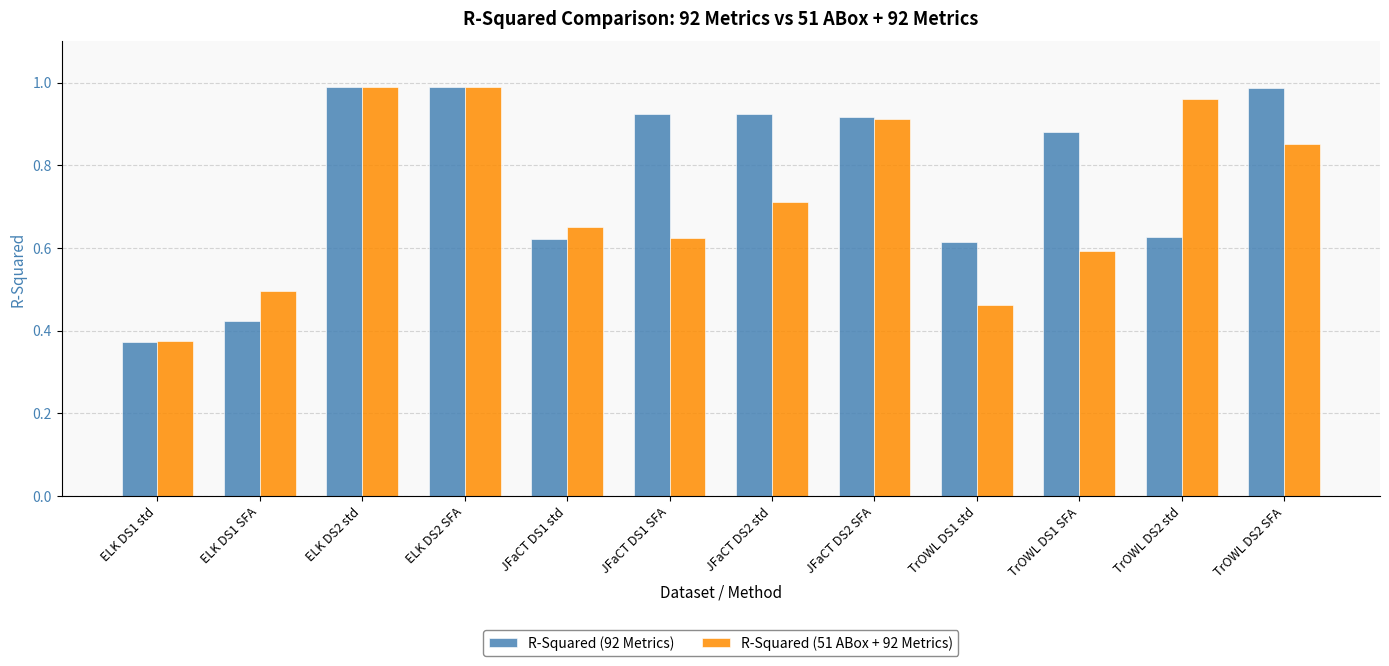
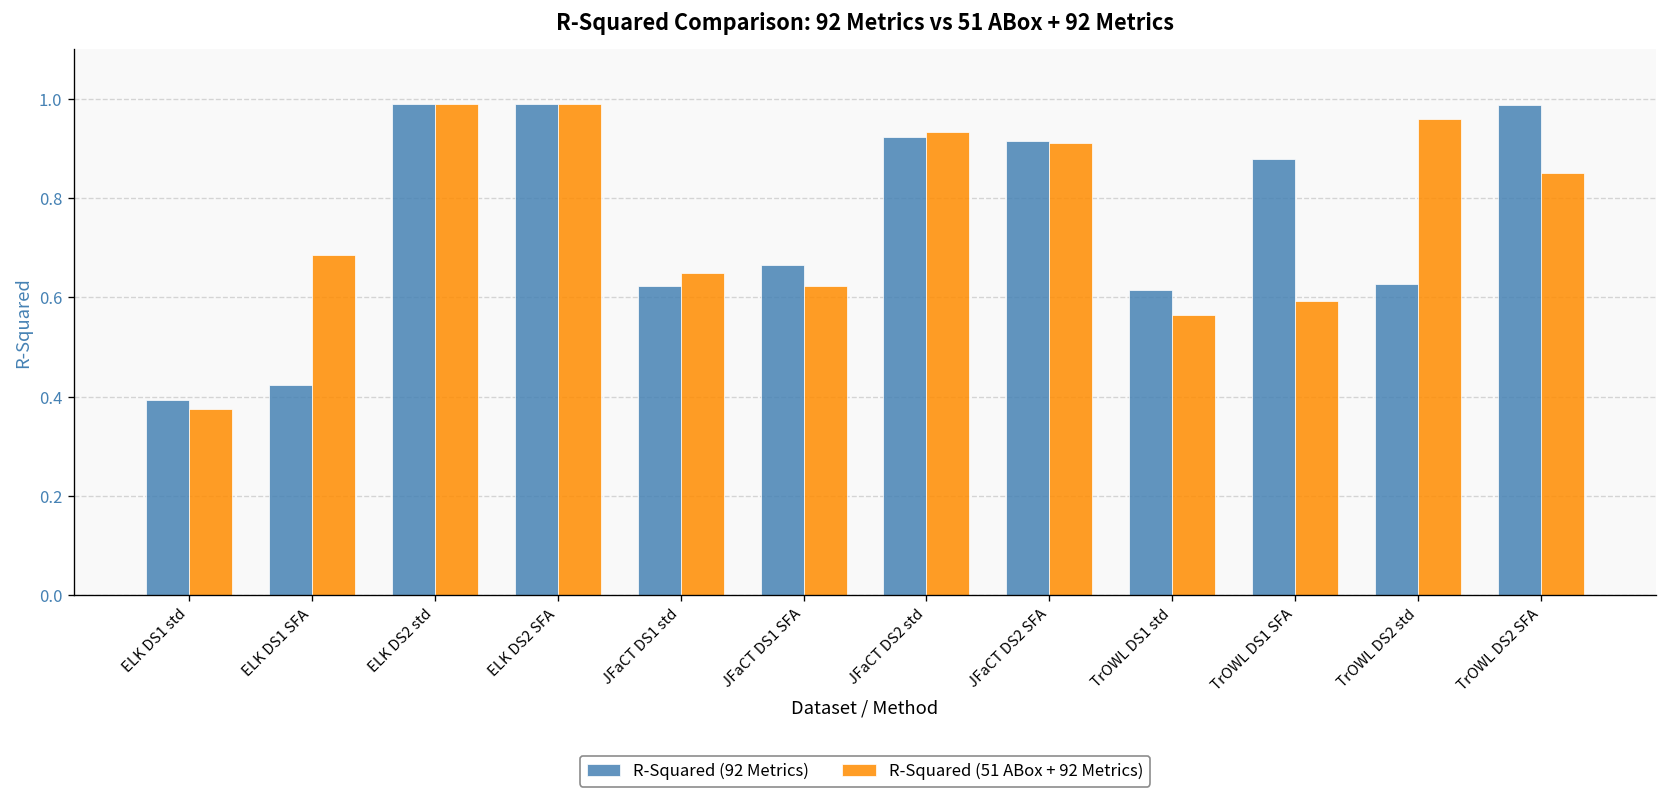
  {
    "R-Squared (92 Metrics)": {
-     "ELK DS1 std": 0.37,
+     "ELK DS1 std": 0.39,
      "ELK DS1 SFA": 0.42,
      "ELK DS2 std": 0.99,
      "ELK DS2 SFA": 0.99,
      "JFaCT DS1 std": 0.62,
-     "JFaCT DS1 SFA": 0.92,
+     "JFaCT DS1 SFA": 0.66,
      "JFaCT DS2 std": 0.92,
      "JFaCT DS2 SFA": 0.92,
      "TrOWL DS1 std": 0.61,
      "TrOWL DS1 SFA": 0.88,
      "TrOWL DS2 std": 0.63,
      "TrOWL DS2 SFA": 0.99
    },
    "R-Squared (51 ABox + 92 Metrics)": {
      "ELK DS1 std": 0.37,
-     "ELK DS1 SFA": 0.50,
+     "ELK DS1 SFA": 0.69,
      "ELK DS2 std": 0.99,
      "ELK DS2 SFA": 0.99,
      "JFaCT DS1 std": 0.65,
      "JFaCT DS1 SFA": 0.62,
-     "JFaCT DS2 std": 0.71,
+     "JFaCT DS2 std": 0.93,
      "JFaCT DS2 SFA": 0.91,
-     "TrOWL DS1 std": 0.46,
+     "TrOWL DS1 std": 0.56,
      "TrOWL DS1 SFA": 0.59,
      "TrOWL DS2 std": 0.96,
      "TrOWL DS2 SFA": 0.85
    }
  }
